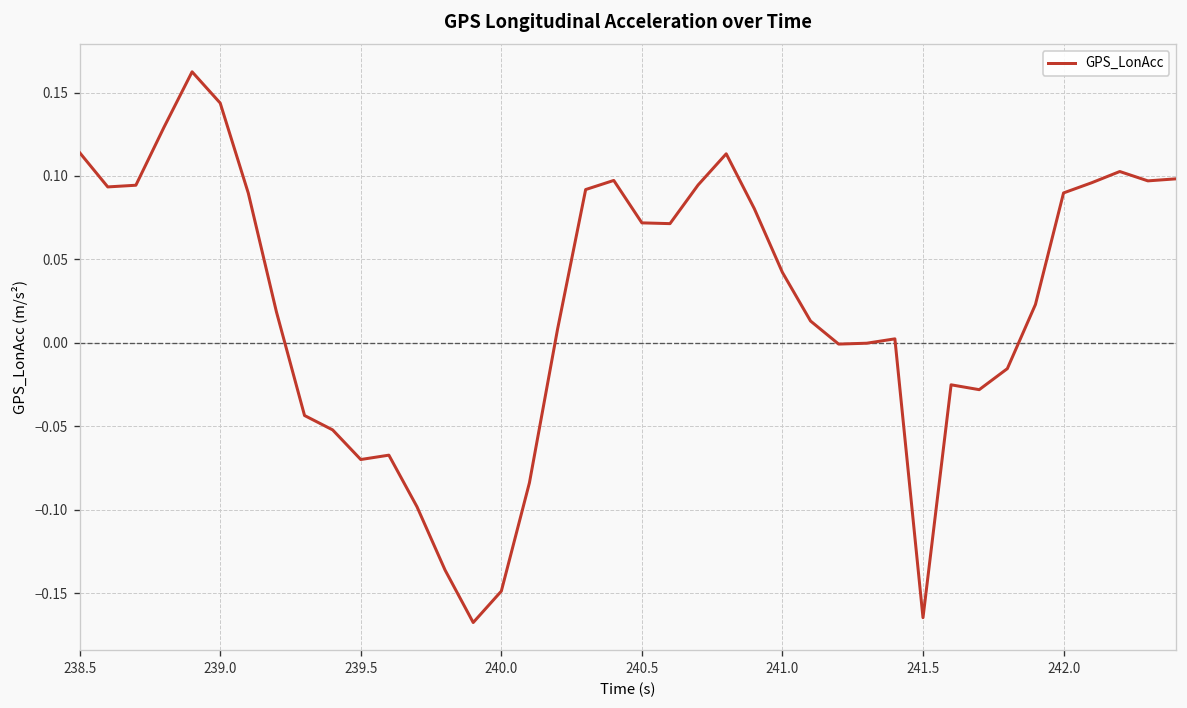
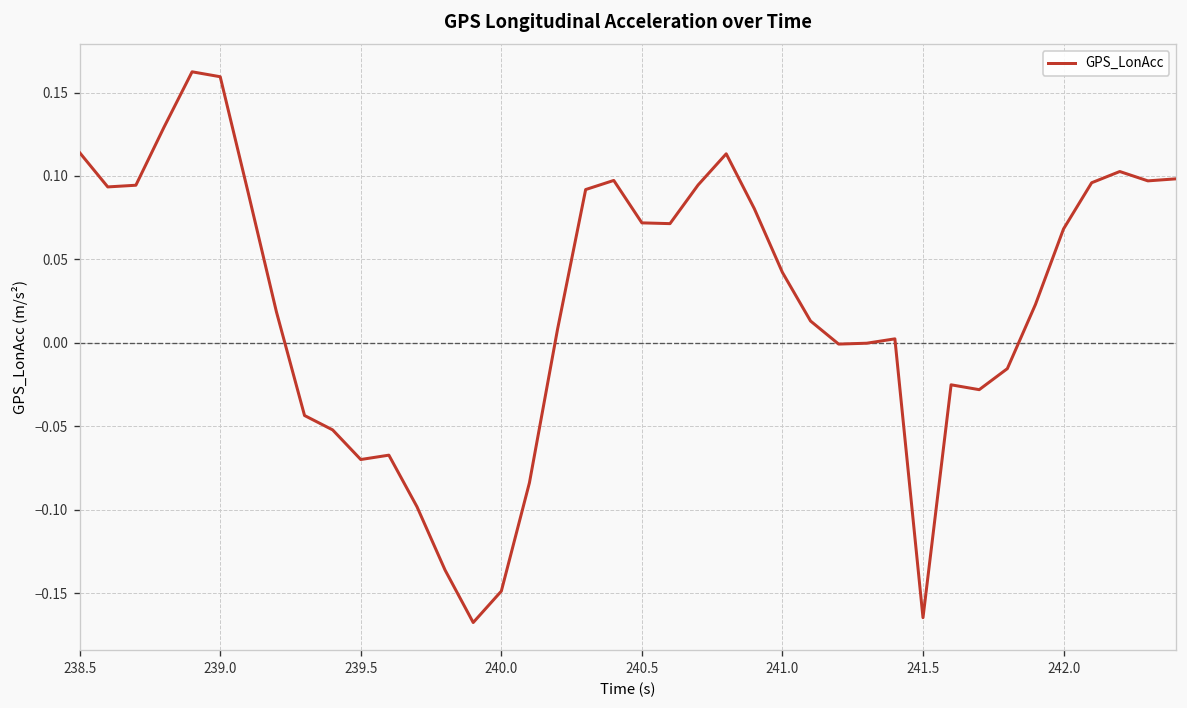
  {
    "238.5": 0.114,
-   "239.0": 0.144,
+   "239.0": 0.159,
    "239.5": -0.070,
    "240.0": -0.149,
    "240.5": 0.072,
    "241.0": 0.042,
    "241.5": -0.165,
-   "242.0": 0.090
+   "242.0": 0.068
  }
